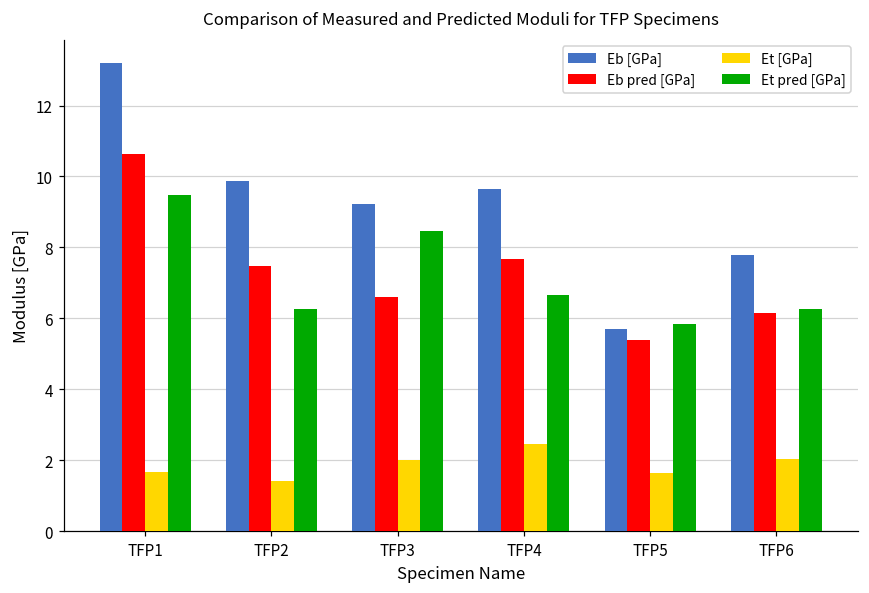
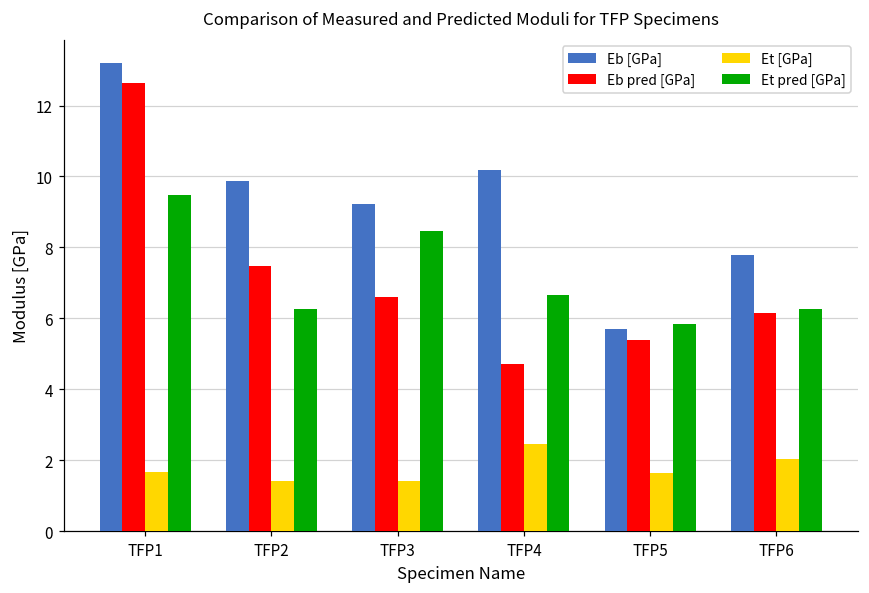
  {
    "Eb [GPa]": {
      "TFP1": 13.2,
      "TFP2": 9.9,
      "TFP3": 9.2,
-     "TFP4": 9.6,
+     "TFP4": 10.2,
      "TFP5": 5.7,
      "TFP6": 7.8
    },
    "Eb pred [GPa]": {
-     "TFP1": 10.6,
+     "TFP1": 12.6,
      "TFP2": 7.5,
      "TFP3": 6.6,
-     "TFP4": 7.7,
+     "TFP4": 4.7,
      "TFP5": 5.4,
      "TFP6": 6.2
    },
    "Et [GPa]": {
      "TFP1": 1.7,
      "TFP2": 1.4,
-     "TFP3": 2.0,
+     "TFP3": 1.4,
      "TFP4": 2.5,
      "TFP5": 1.6,
      "TFP6": 2.0
    },
    "Et pred [GPa]": {
      "TFP1": 9.5,
      "TFP2": 6.3,
      "TFP3": 8.5,
      "TFP4": 6.6,
      "TFP5": 5.8,
      "TFP6": 6.3
    }
  }
